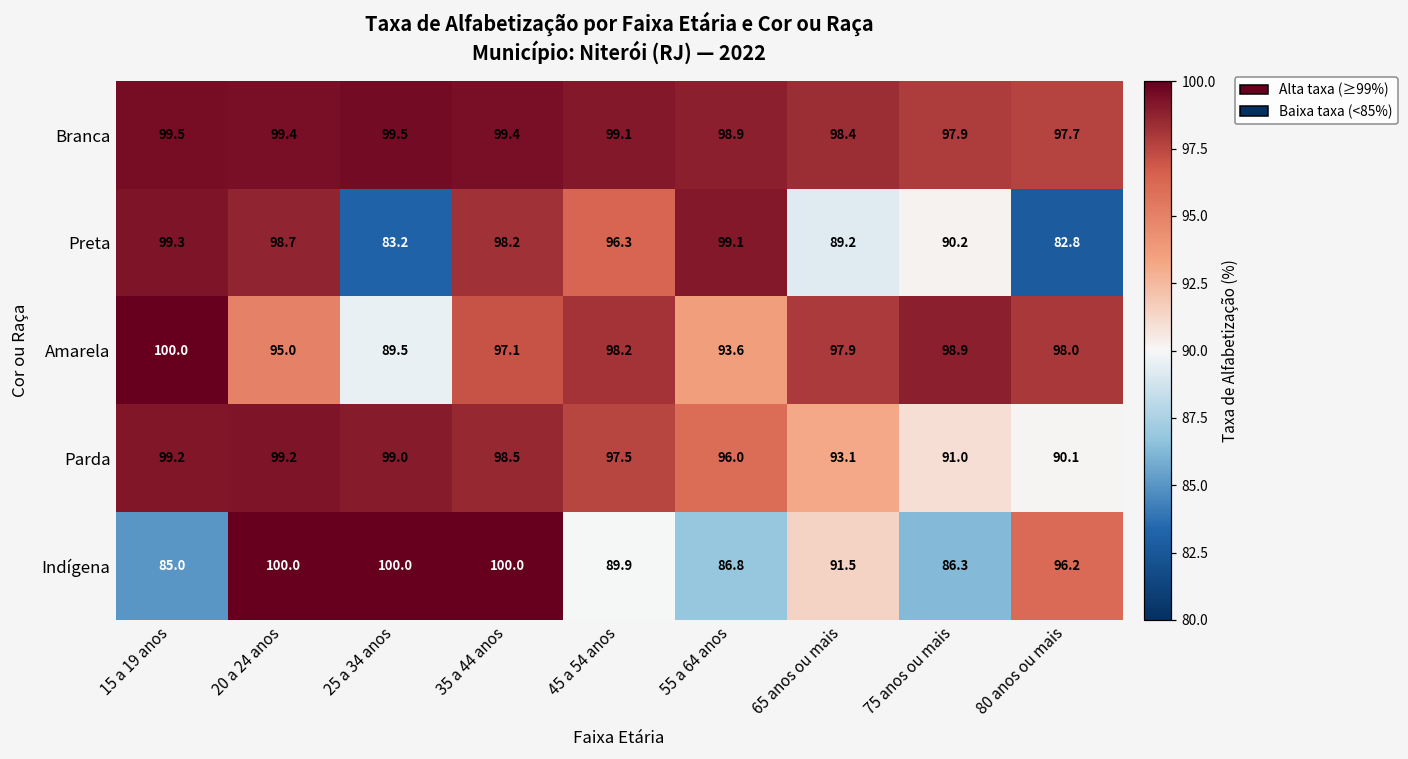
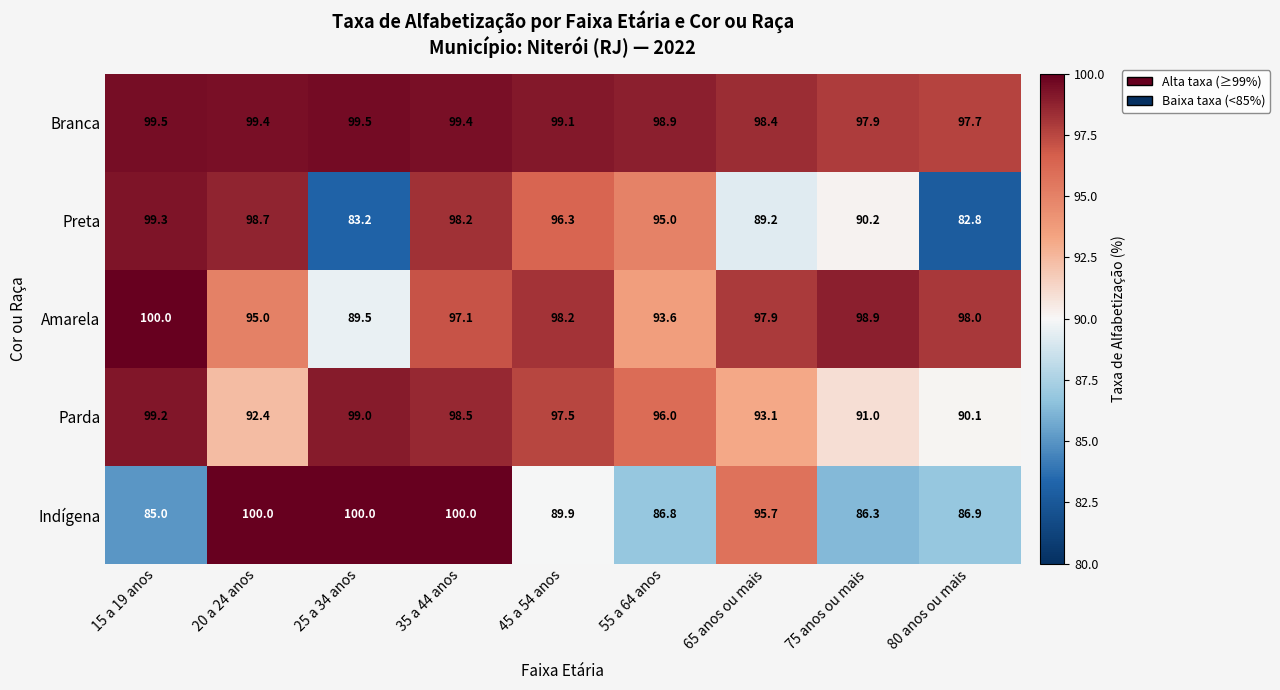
  {
    "Branca": {
      "15 a 19 anos": 99.5,
      "20 a 24 anos": 99.4,
      "25 a 34 anos": 99.5,
      "35 a 44 anos": 99.4,
      "45 a 54 anos": 99.1,
      "55 a 64 anos": 98.9,
      "65 anos ou mais": 98.4,
      "75 anos ou mais": 97.9,
      "80 anos ou mais": 97.7
    },
    "Preta": {
      "15 a 19 anos": 99.3,
      "20 a 24 anos": 98.7,
      "25 a 34 anos": 83.2,
      "35 a 44 anos": 98.2,
      "45 a 54 anos": 96.3,
-     "55 a 64 anos": 99.1,
+     "55 a 64 anos": 95.0,
      "65 anos ou mais": 89.2,
      "75 anos ou mais": 90.2,
      "80 anos ou mais": 82.8
    },
    "Amarela": {
      "15 a 19 anos": 100.0,
      "20 a 24 anos": 95.0,
      "25 a 34 anos": 89.5,
      "35 a 44 anos": 97.1,
      "45 a 54 anos": 98.2,
      "55 a 64 anos": 93.6,
      "65 anos ou mais": 97.9,
      "75 anos ou mais": 98.9,
      "80 anos ou mais": 98.0
    },
    "Parda": {
      "15 a 19 anos": 99.2,
-     "20 a 24 anos": 99.2,
+     "20 a 24 anos": 92.4,
      "25 a 34 anos": 99.0,
      "35 a 44 anos": 98.5,
      "45 a 54 anos": 97.5,
      "55 a 64 anos": 96.0,
      "65 anos ou mais": 93.1,
      "75 anos ou mais": 91.0,
      "80 anos ou mais": 90.1
    },
    "Indígena": {
      "15 a 19 anos": 85.0,
      "20 a 24 anos": 100.0,
      "25 a 34 anos": 100.0,
      "35 a 44 anos": 100.0,
      "45 a 54 anos": 89.9,
      "55 a 64 anos": 86.8,
-     "65 anos ou mais": 91.5,
+     "65 anos ou mais": 95.7,
      "75 anos ou mais": 86.3,
-     "80 anos ou mais": 96.2
+     "80 anos ou mais": 86.9
    }
  }
